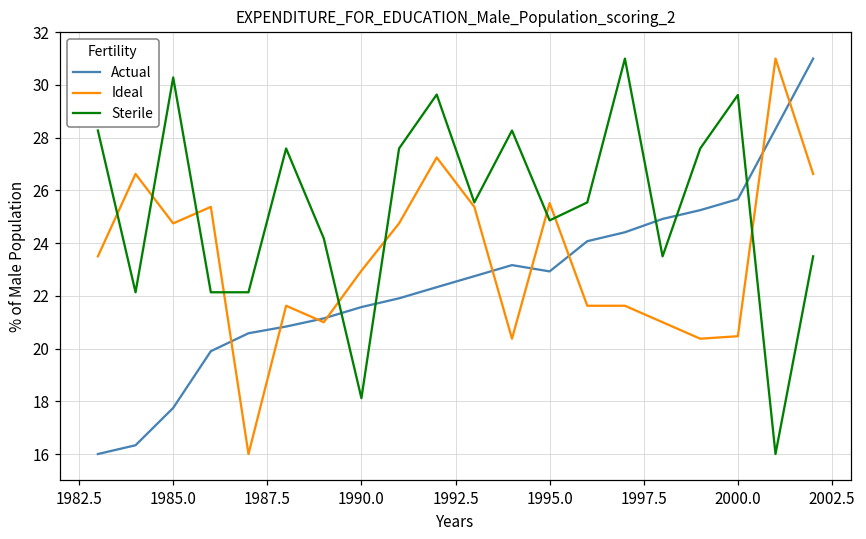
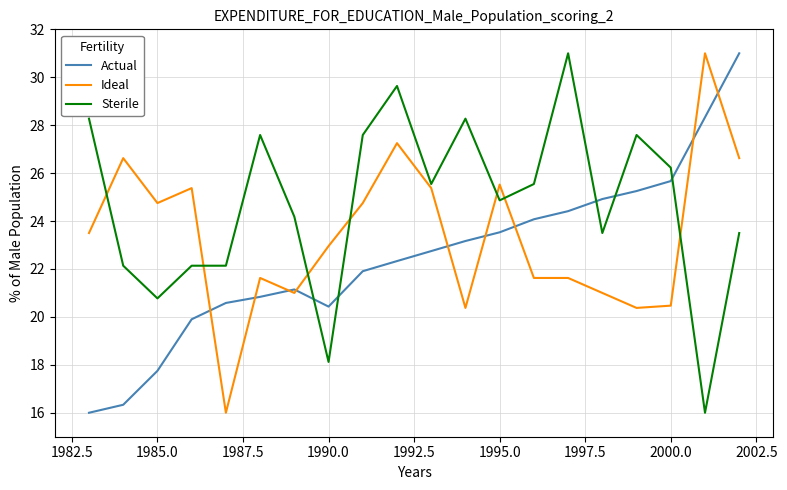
  {
    "Actual": {
      "1985.0": 17.7,
-     "1990.0": 21.6,
-     "1995.0": 22.9,
+     "1990.0": 20.4,
+     "1995.0": 23.5,
      "2000.0": 25.7
    },
    "Ideal": {
      "1985.0": 24.8,
      "1990.0": 23.0,
      "1995.0": 25.5,
      "2000.0": 20.5
    },
    "Sterile": {
-     "1985.0": 30.3,
+     "1985.0": 20.8,
      "1990.0": 18.1,
      "1995.0": 24.9,
-     "2000.0": 29.6
+     "2000.0": 26.2
    }
  }
